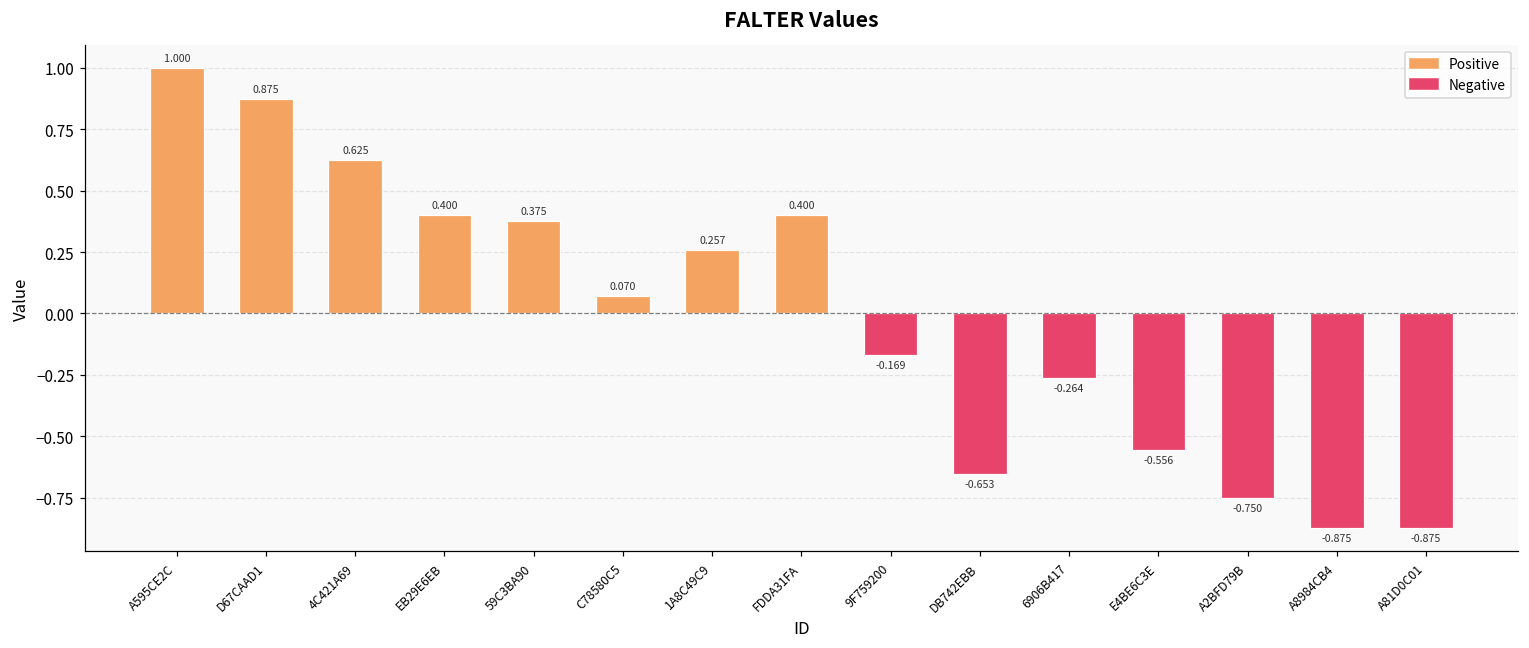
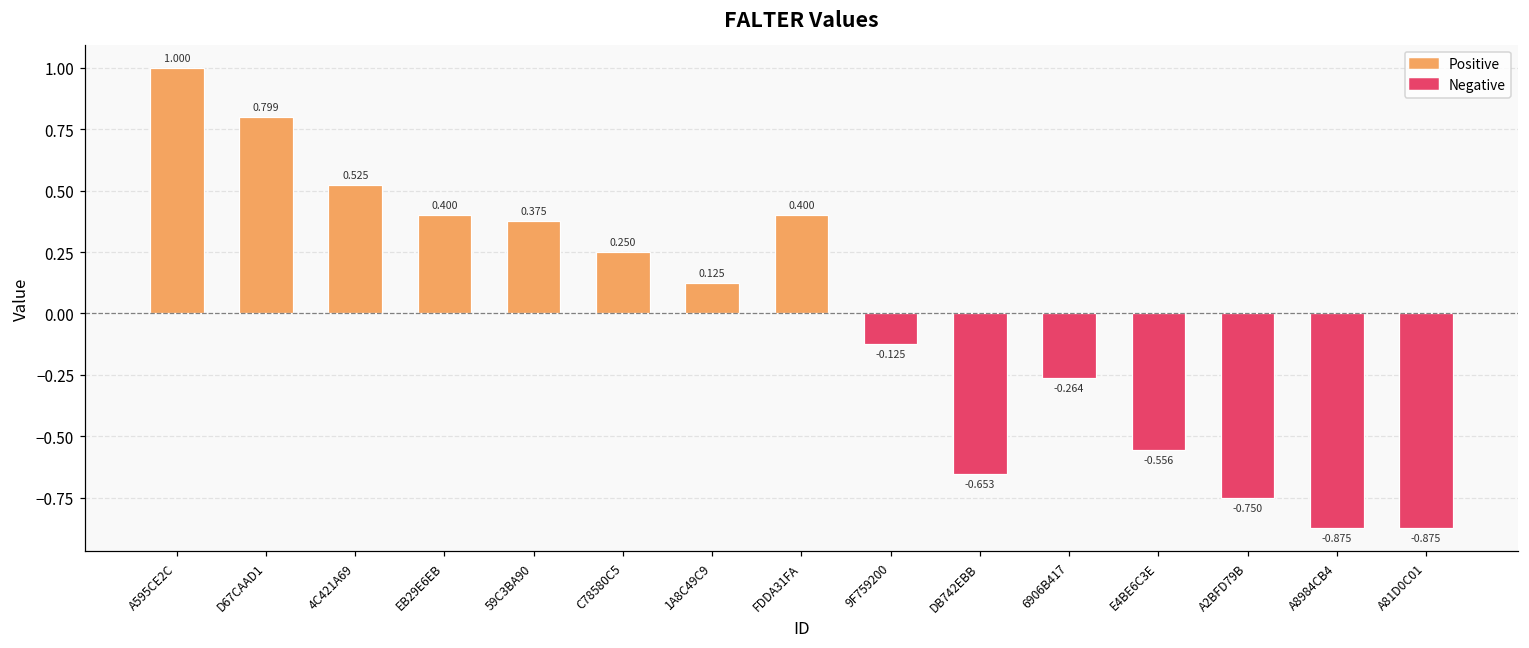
  {
    "A595CE2C": 1.000,
-   "D67CAAD1": 0.875,
-   "4C421A69": 0.625,
+   "D67CAAD1": 0.799,
+   "4C421A69": 0.525,
    "EB29E6EB": 0.400,
    "59C3BA90": 0.375,
-   "C78580C5": 0.070,
-   "1A8C49C9": 0.257,
+   "C78580C5": 0.250,
+   "1A8C49C9": 0.125,
    "FDDA31FA": 0.400,
-   "9F759200": -0.169,
+   "9F759200": -0.125,
    "DB742EBB": -0.653,
    "6906B417": -0.264,
    "E4BE6C3E": -0.556,
    "A2BFD79B": -0.750,
    "A8984CB4": -0.875,
    "A81D0C01": -0.875
  }
